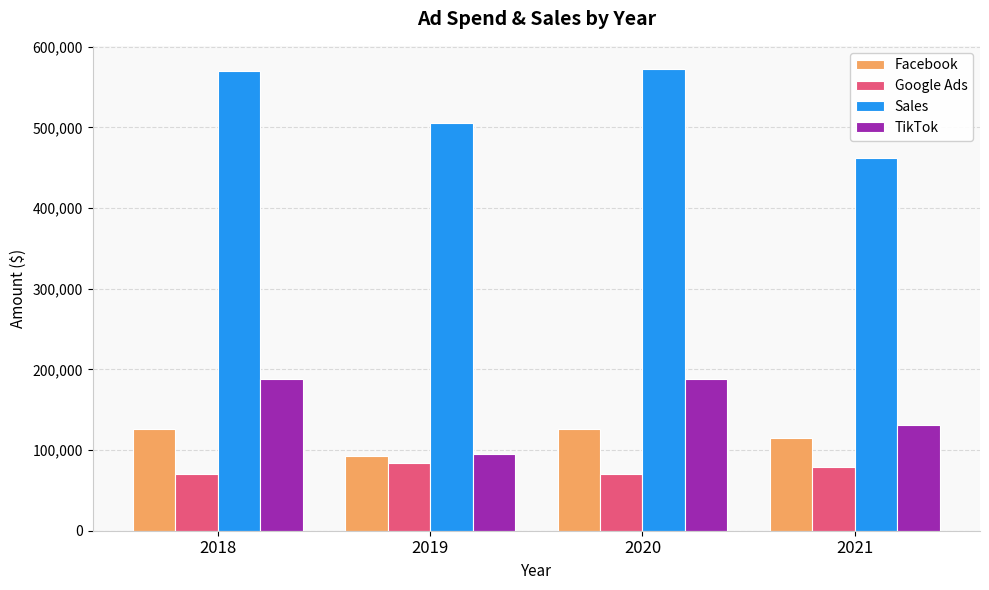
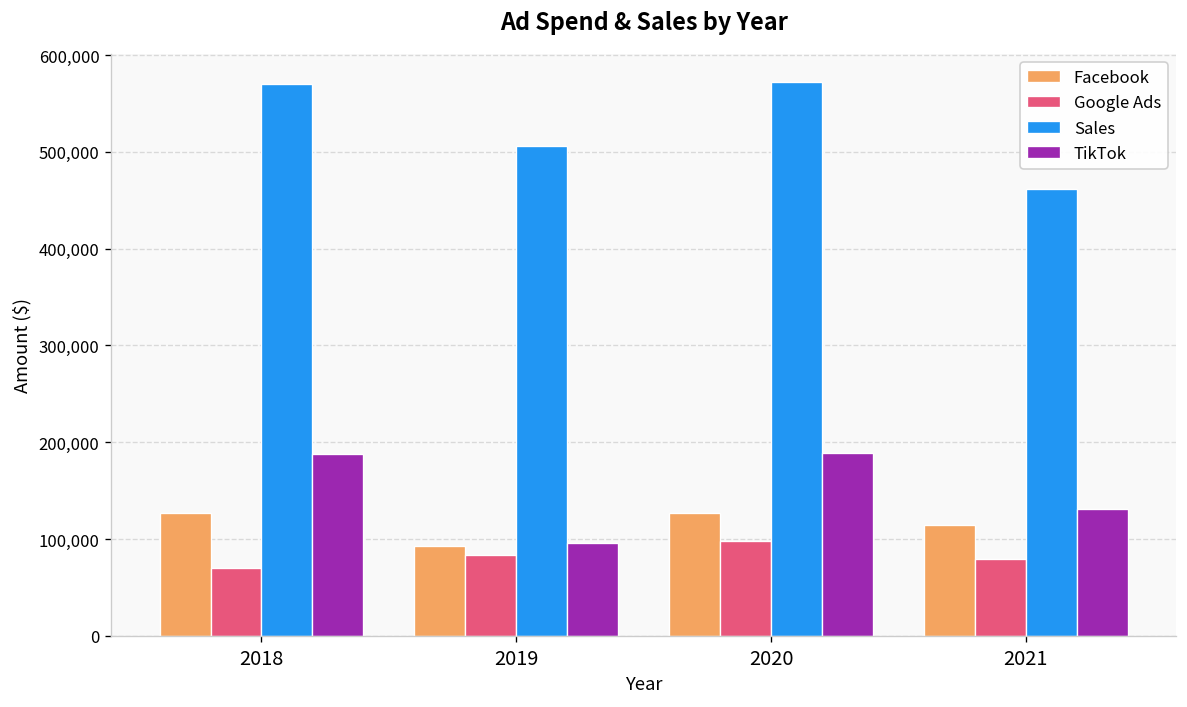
  {
    "Facebook": {
      "2018": "130,000",
      "2019": "90,000",
      "2020": "130,000",
      "2021": "110,000"
    },
    "Google Ads": {
      "2018": "70,000",
      "2019": "80,000",
-     "2020": "70,000",
+     "2020": "100,000",
      "2021": "80,000"
    },
    "Sales": {
      "2018": "570,000",
      "2019": "510,000",
      "2020": "570,000",
      "2021": "460,000"
    },
    "TikTok": {
      "2018": "190,000",
      "2019": "100,000",
      "2020": "190,000",
      "2021": "130,000"
    }
  }
